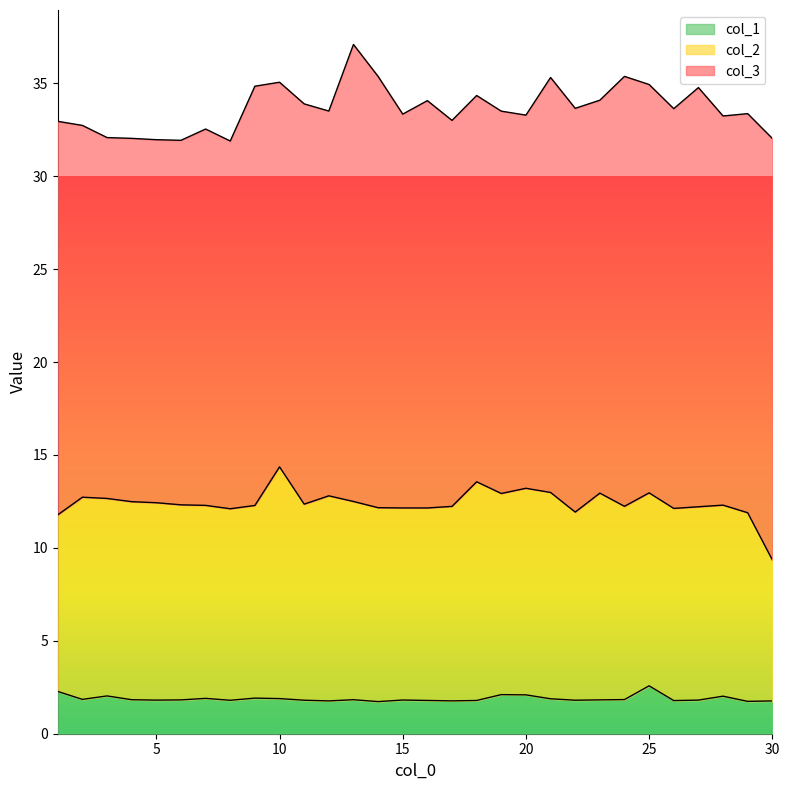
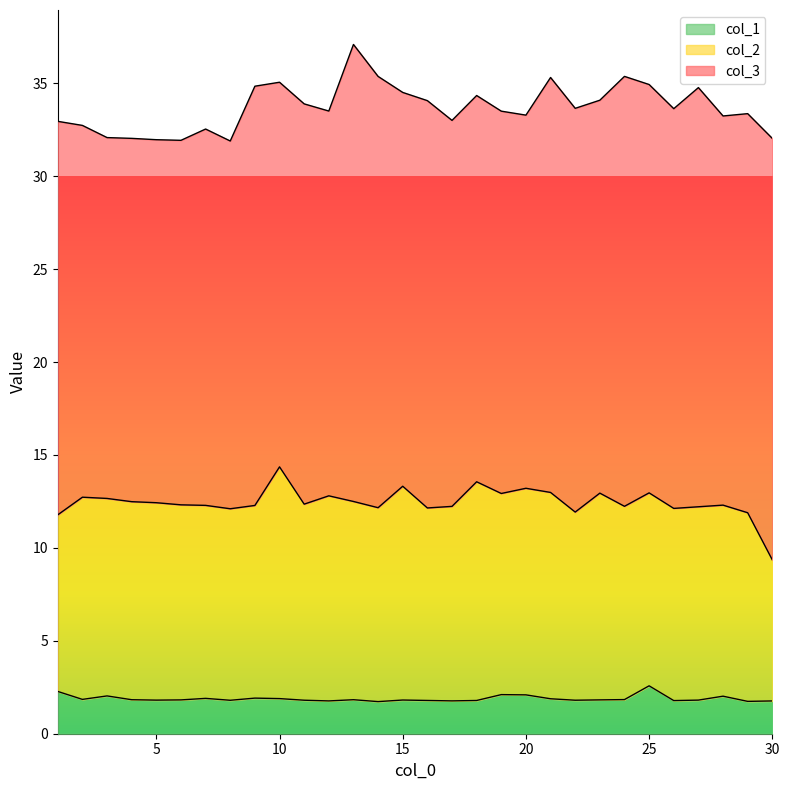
  {
    "col_1": {
      "5": 1.8,
      "10": 1.9,
      "15": 1.8,
      "20": 2.1,
      "25": 2.6,
      "30": 1.8
    },
    "col_2": {
      "5": 10.6,
      "10": 12.5,
-     "15": 10.3,
+     "15": 11.5,
      "20": 11.1,
      "25": 10.4,
      "30": 7.6
    },
    "col_3": {
      "5": 19.5,
      "10": 20.7,
      "15": 21.2,
      "20": 20.1,
      "25": 22.0,
      "30": 22.7
    }
  }
